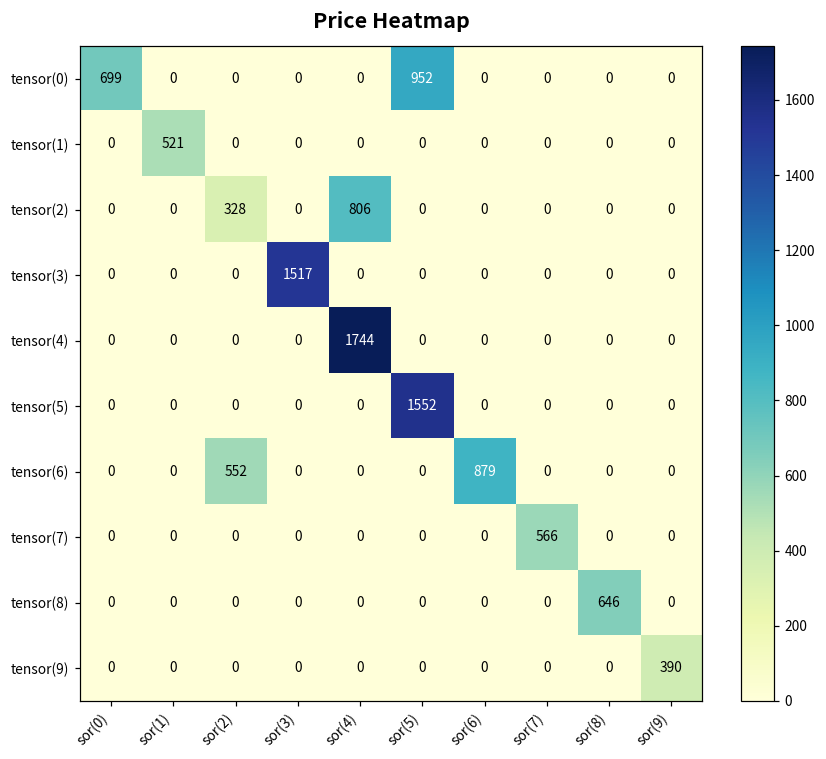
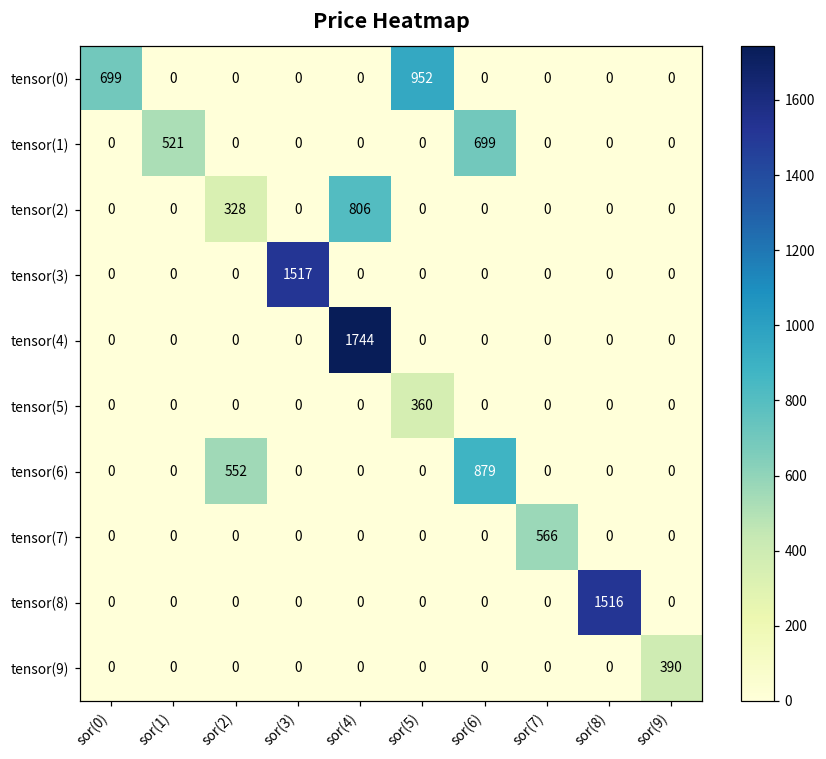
  {
    "tensor(0)": {
      "sor(0)": 699,
      "sor(1)": 0,
      "sor(2)": 0,
      "sor(3)": 0,
      "sor(4)": 0,
      "sor(5)": 952,
      "sor(6)": 0,
      "sor(7)": 0,
      "sor(8)": 0,
      "sor(9)": 0
    },
    "tensor(1)": {
      "sor(0)": 0,
      "sor(1)": 521,
      "sor(2)": 0,
      "sor(3)": 0,
      "sor(4)": 0,
      "sor(5)": 0,
-     "sor(6)": 0,
+     "sor(6)": 699,
      "sor(7)": 0,
      "sor(8)": 0,
      "sor(9)": 0
    },
    "tensor(2)": {
      "sor(0)": 0,
      "sor(1)": 0,
      "sor(2)": 328,
      "sor(3)": 0,
      "sor(4)": 806,
      "sor(5)": 0,
      "sor(6)": 0,
      "sor(7)": 0,
      "sor(8)": 0,
      "sor(9)": 0
    },
    "tensor(3)": {
      "sor(0)": 0,
      "sor(1)": 0,
      "sor(2)": 0,
      "sor(3)": 1517,
      "sor(4)": 0,
      "sor(5)": 0,
      "sor(6)": 0,
      "sor(7)": 0,
      "sor(8)": 0,
      "sor(9)": 0
    },
    "tensor(4)": {
      "sor(0)": 0,
      "sor(1)": 0,
      "sor(2)": 0,
      "sor(3)": 0,
      "sor(4)": 1744,
      "sor(5)": 0,
      "sor(6)": 0,
      "sor(7)": 0,
      "sor(8)": 0,
      "sor(9)": 0
    },
    "tensor(5)": {
      "sor(0)": 0,
      "sor(1)": 0,
      "sor(2)": 0,
      "sor(3)": 0,
      "sor(4)": 0,
-     "sor(5)": 1552,
+     "sor(5)": 360,
      "sor(6)": 0,
      "sor(7)": 0,
      "sor(8)": 0,
      "sor(9)": 0
    },
    "tensor(6)": {
      "sor(0)": 0,
      "sor(1)": 0,
      "sor(2)": 552,
      "sor(3)": 0,
      "sor(4)": 0,
      "sor(5)": 0,
      "sor(6)": 879,
      "sor(7)": 0,
      "sor(8)": 0,
      "sor(9)": 0
    },
    "tensor(7)": {
      "sor(0)": 0,
      "sor(1)": 0,
      "sor(2)": 0,
      "sor(3)": 0,
      "sor(4)": 0,
      "sor(5)": 0,
      "sor(6)": 0,
      "sor(7)": 566,
      "sor(8)": 0,
      "sor(9)": 0
    },
    "tensor(8)": {
      "sor(0)": 0,
      "sor(1)": 0,
      "sor(2)": 0,
      "sor(3)": 0,
      "sor(4)": 0,
      "sor(5)": 0,
      "sor(6)": 0,
      "sor(7)": 0,
-     "sor(8)": 646,
+     "sor(8)": 1516,
      "sor(9)": 0
    },
    "tensor(9)": {
      "sor(0)": 0,
      "sor(1)": 0,
      "sor(2)": 0,
      "sor(3)": 0,
      "sor(4)": 0,
      "sor(5)": 0,
      "sor(6)": 0,
      "sor(7)": 0,
      "sor(8)": 0,
      "sor(9)": 390
    }
  }
